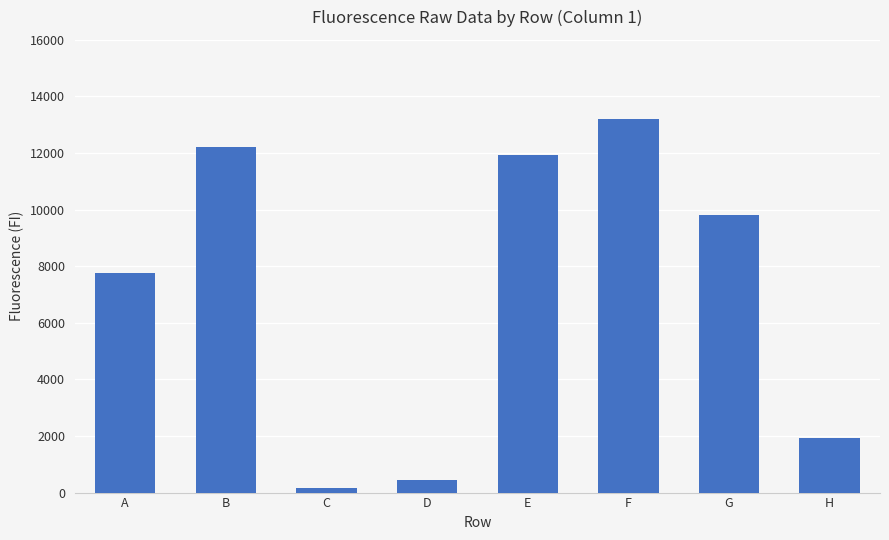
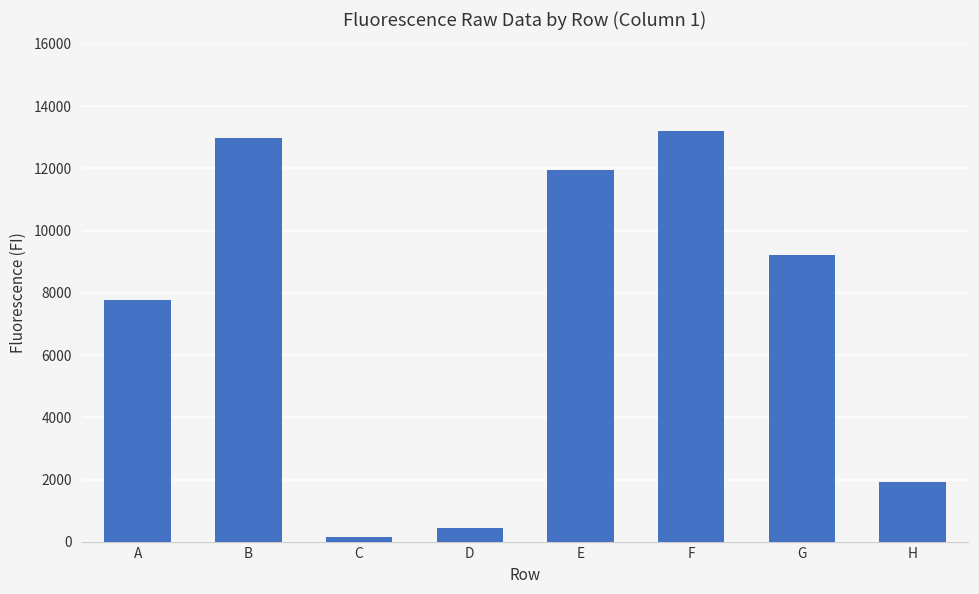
  {
    "A": 7800,
-   "B": 12200,
+   "B": 13000,
    "C": 200,
    "D": 400,
    "E": 11900,
    "F": 13200,
-   "G": 9800,
+   "G": 9200,
    "H": 1900
  }
